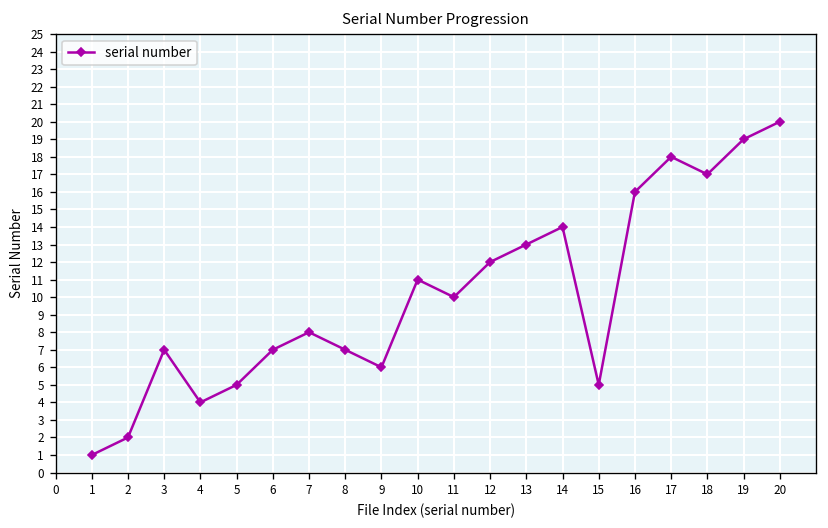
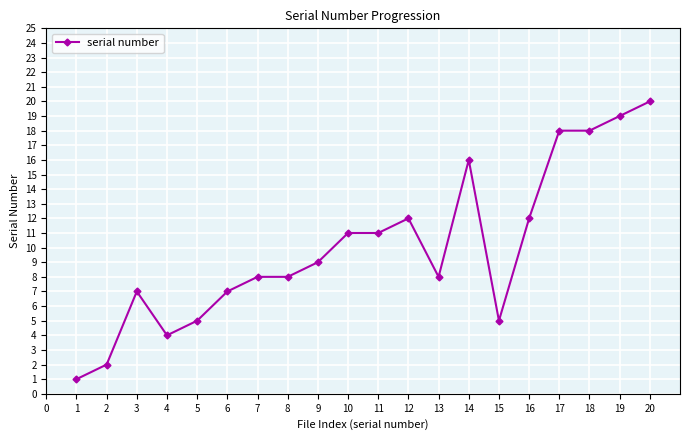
  {
    "1": 1,
    "2": 2,
    "3": 7,
    "4": 4,
    "5": 5,
    "6": 7,
    "7": 8,
-   "8": 7,
-   "9": 6,
+   "8": 8,
+   "9": 9,
    "10": 11,
-   "11": 10,
+   "11": 11,
    "12": 12,
-   "13": 13,
-   "14": 14,
+   "13": 8,
+   "14": 16,
    "15": 5,
-   "16": 16,
+   "16": 12,
    "17": 18,
-   "18": 17,
+   "18": 18,
    "19": 19,
    "20": 20
  }
